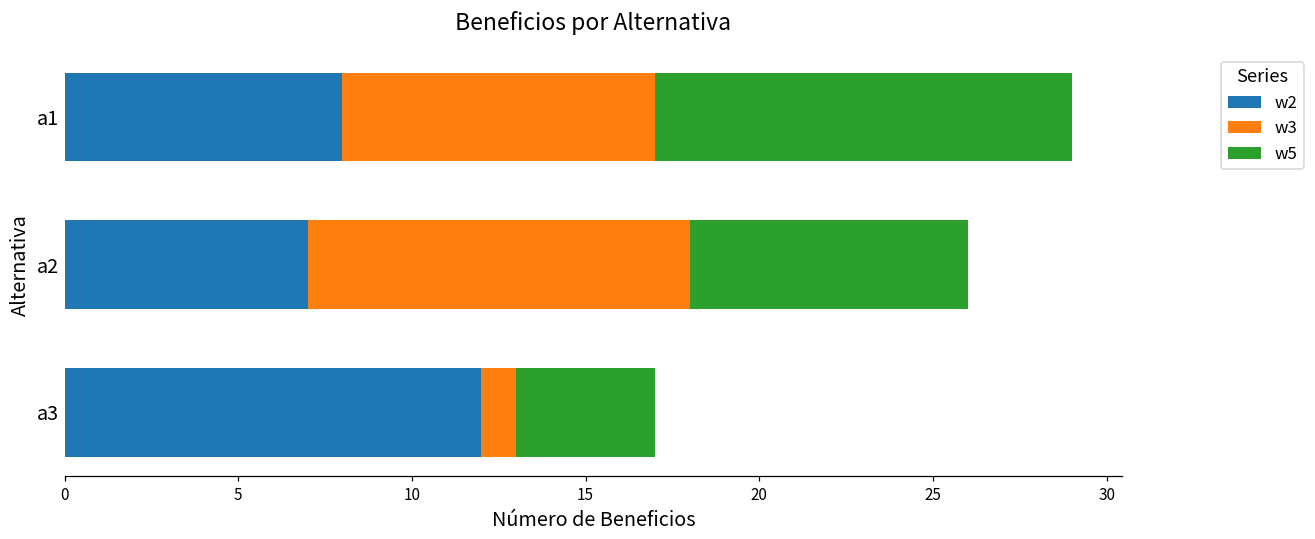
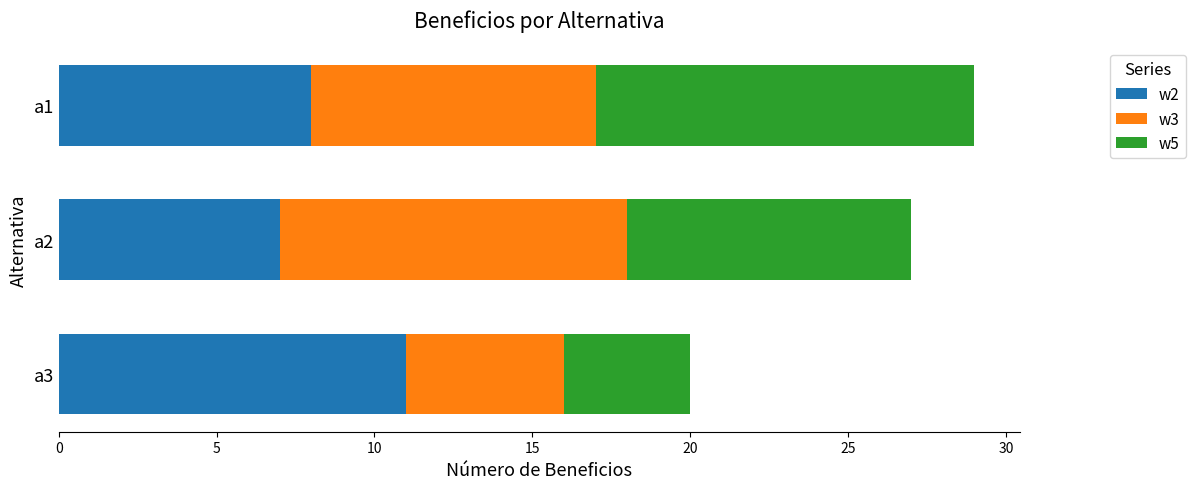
  {
    "w2": {
      "a1": 8,
      "a2": 7,
-     "a3": 12
+     "a3": 11
    },
    "w3": {
      "a1": 9,
      "a2": 11,
-     "a3": 1
+     "a3": 5
    },
    "w5": {
      "a1": 12,
-     "a2": 8,
+     "a2": 9,
      "a3": 4
    }
  }
